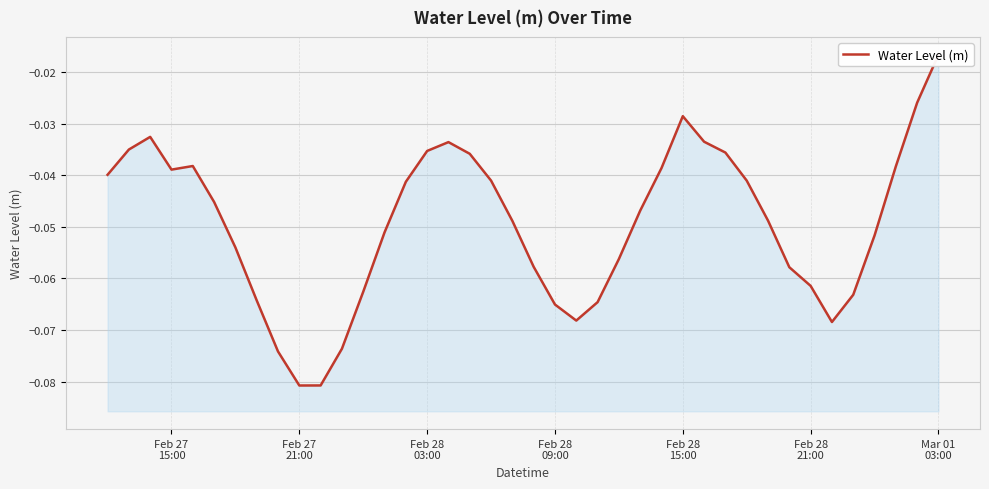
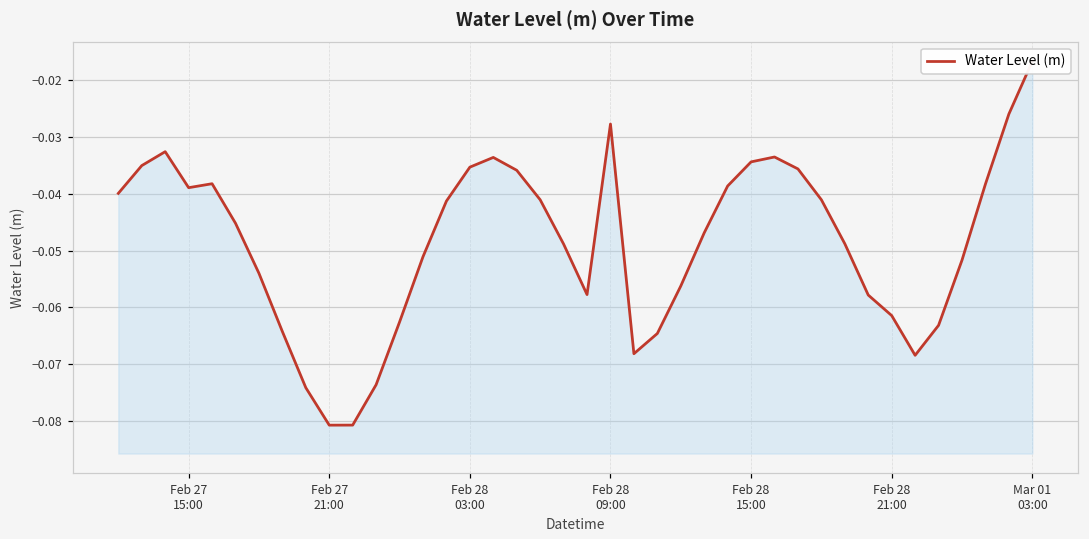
  {
    "Feb 27 15:00": -0.039,
    "Feb 27 21:00": -0.081,
    "Feb 28 03:00": -0.035,
-   "Feb 28 09:00": -0.065,
-   "Feb 28 15:00": -0.029,
+   "Feb 28 09:00": -0.028,
+   "Feb 28 15:00": -0.034,
    "Feb 28 21:00": -0.061
  }
